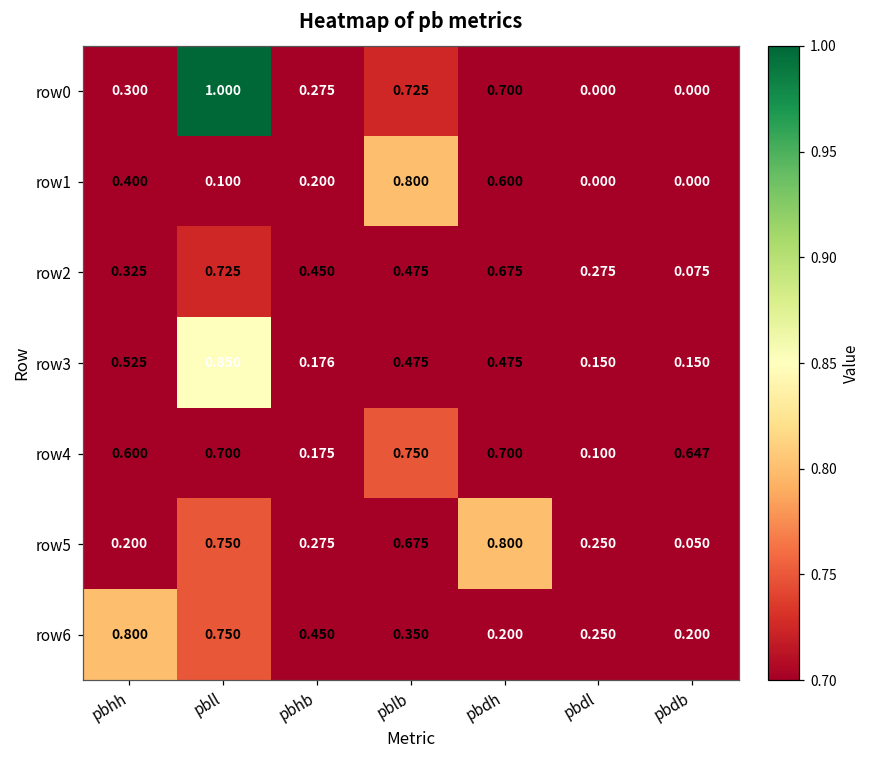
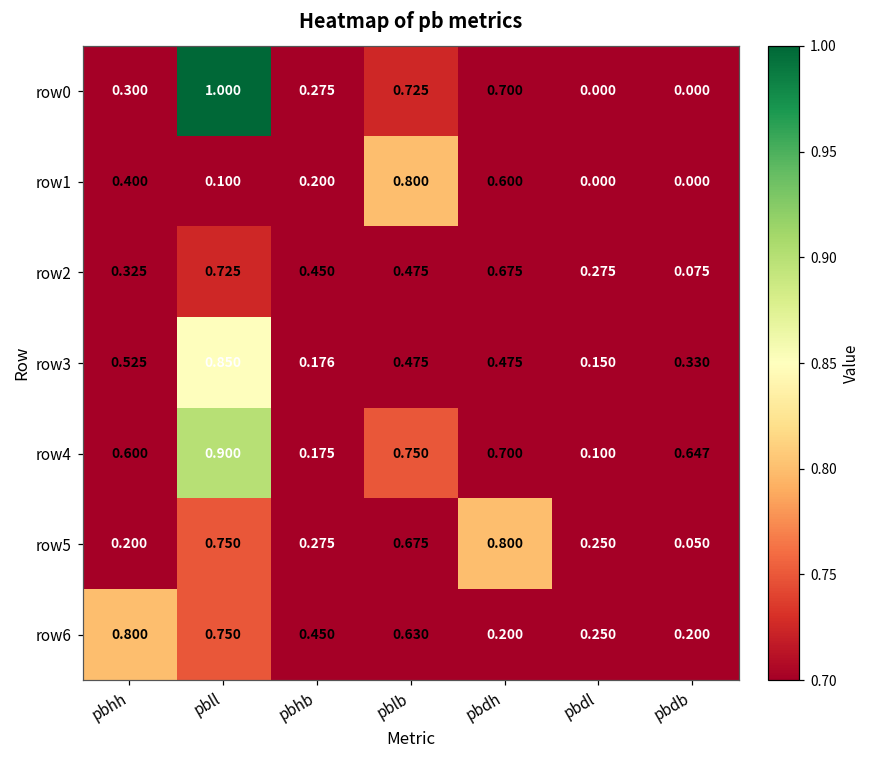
  {
    "row0": {
      "pbhh": 0.300,
      "pbll": 1.000,
      "pbhb": 0.275,
      "pblb": 0.725,
      "pbdh": 0.700,
      "pbdl": 0.000,
      "pbdb": 0.000
    },
    "row1": {
      "pbhh": 0.400,
      "pbll": 0.100,
      "pbhb": 0.200,
      "pblb": 0.800,
      "pbdh": 0.600,
      "pbdl": 0.000,
      "pbdb": 0.000
    },
    "row2": {
      "pbhh": 0.325,
      "pbll": 0.725,
      "pbhb": 0.450,
      "pblb": 0.475,
      "pbdh": 0.675,
      "pbdl": 0.275,
      "pbdb": 0.075
    },
    "row3": {
      "pbhh": 0.525,
      "pbll": 0.850,
      "pbhb": 0.176,
      "pblb": 0.475,
      "pbdh": 0.475,
      "pbdl": 0.150,
-     "pbdb": 0.150
+     "pbdb": 0.330
    },
    "row4": {
      "pbhh": 0.600,
-     "pbll": 0.700,
+     "pbll": 0.900,
      "pbhb": 0.175,
      "pblb": 0.750,
      "pbdh": 0.700,
      "pbdl": 0.100,
      "pbdb": 0.647
    },
    "row5": {
      "pbhh": 0.200,
      "pbll": 0.750,
      "pbhb": 0.275,
      "pblb": 0.675,
      "pbdh": 0.800,
      "pbdl": 0.250,
      "pbdb": 0.050
    },
    "row6": {
      "pbhh": 0.800,
      "pbll": 0.750,
      "pbhb": 0.450,
-     "pblb": 0.350,
+     "pblb": 0.630,
      "pbdh": 0.200,
      "pbdl": 0.250,
      "pbdb": 0.200
    }
  }
